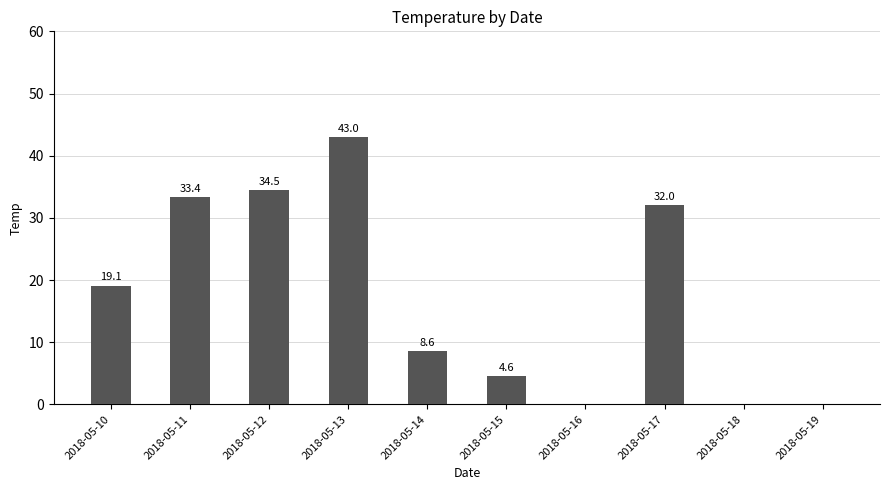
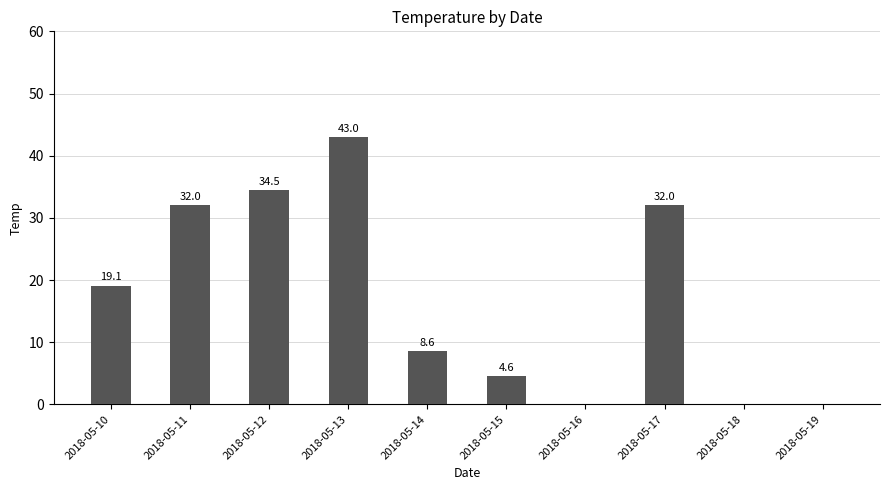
  {
    "2018-05-10": 19.1,
-   "2018-05-11": 33.4,
+   "2018-05-11": 32.0,
    "2018-05-12": 34.5,
    "2018-05-13": 43.0,
    "2018-05-14": 8.6,
    "2018-05-15": 4.6,
    "2018-05-17": 32.0
  }
